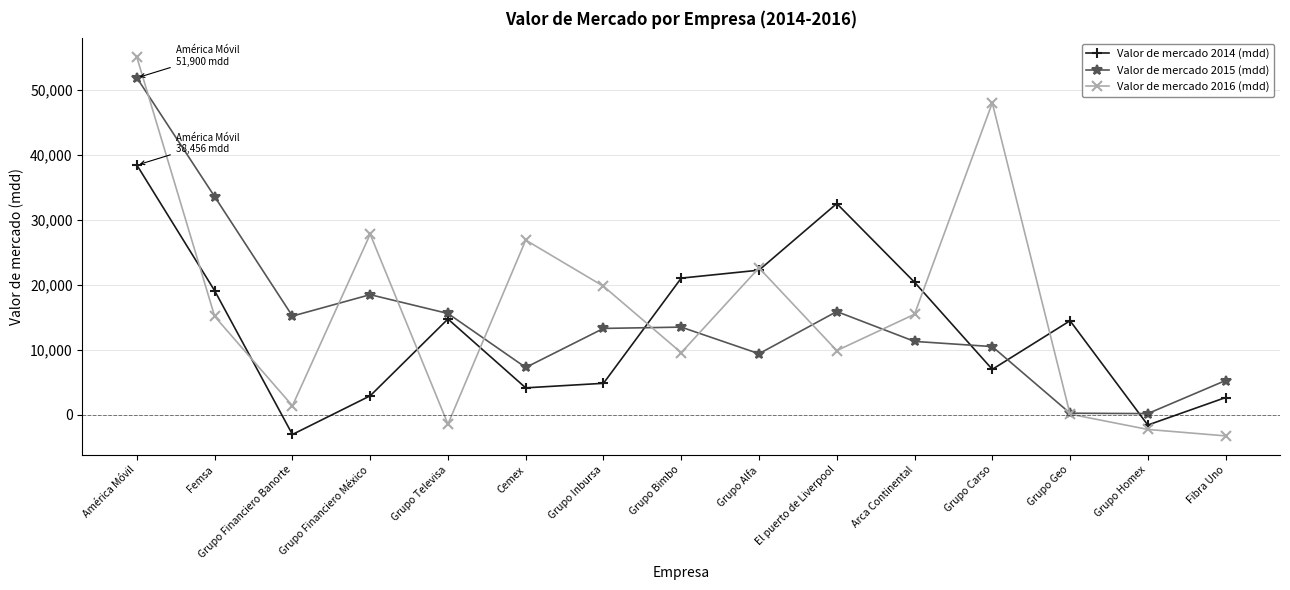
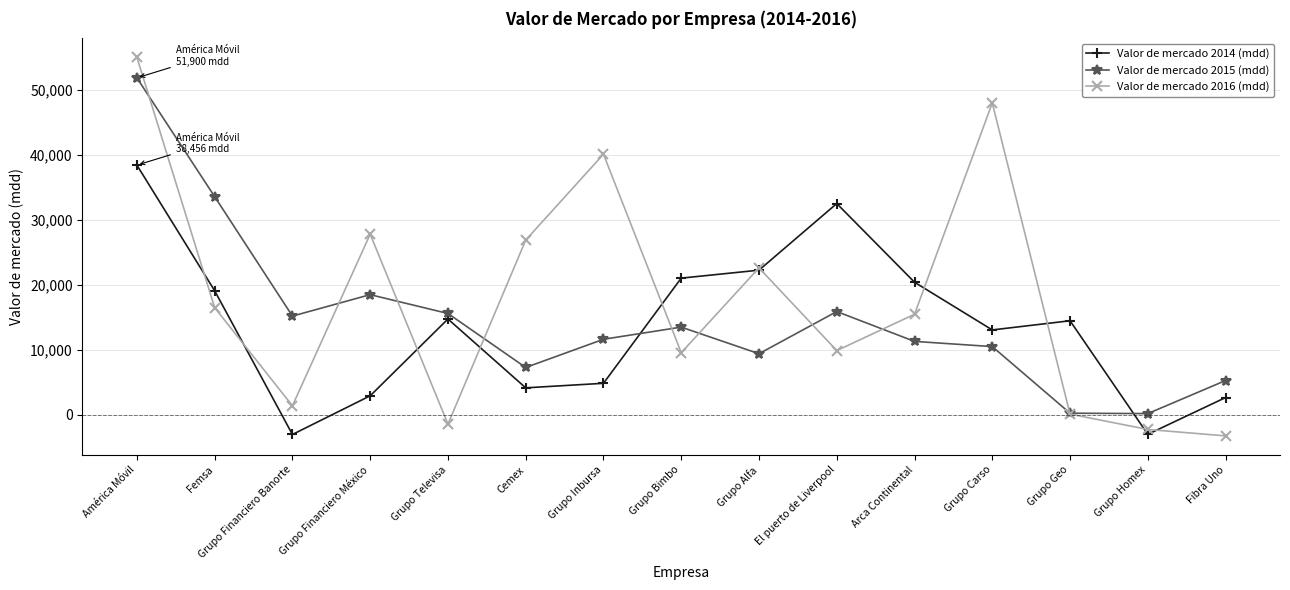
  {
    "Valor de mercado 2014 (mdd)": {
      "Femsa": "19,000",
      "Grupo Financiero Banorte": "-3,000",
      "Grupo Financiero México": "3,000",
      "Grupo Televisa": "15,000",
      "Cemex": "4,000",
      "Grupo Inbursa": "5,000",
      "Grupo Bimbo": "21,000",
      "El puerto de Liverpool": "33,000",
      "Arca Continental": "20,000",
-     "Grupo Carso": "7,000",
+     "Grupo Carso": "13,000",
      "Grupo Geo": "14,000",
-     "Grupo Homex": "-2,000",
+     "Grupo Homex": "-3,000",
      "Fibra Uno": "3,000"
    },
    "Valor de mercado 2015 (mdd)": {
      "Femsa": "34,000",
      "Grupo Financiero Banorte": "15,000",
      "Grupo Financiero México": "19,000",
      "Grupo Televisa": "16,000",
      "Cemex": "7,000",
-     "Grupo Inbursa": "13,000",
+     "Grupo Inbursa": "12,000",
      "Grupo Bimbo": "14,000",
      "Grupo Alfa": "9,000",
      "El puerto de Liverpool": "16,000",
      "Arca Continental": "11,000",
      "Grupo Carso": "11,000",
      "Grupo Homex": "0",
      "Fibra Uno": "5,000"
    },
    "Valor de mercado 2016 (mdd)": {
-     "Femsa": "15,000",
+     "Femsa": "17,000",
      "Grupo Financiero Banorte": "1,000",
      "Grupo Financiero México": "28,000",
      "Grupo Televisa": "-1,000",
      "Cemex": "27,000",
-     "Grupo Inbursa": "20,000",
+     "Grupo Inbursa": "40,000",
      "Grupo Bimbo": "10,000",
      "El puerto de Liverpool": "10,000",
      "Arca Continental": "15,000",
      "Grupo Carso": "48,000",
      "Grupo Homex": "-2,000",
      "Fibra Uno": "-3,000"
    }
  }
